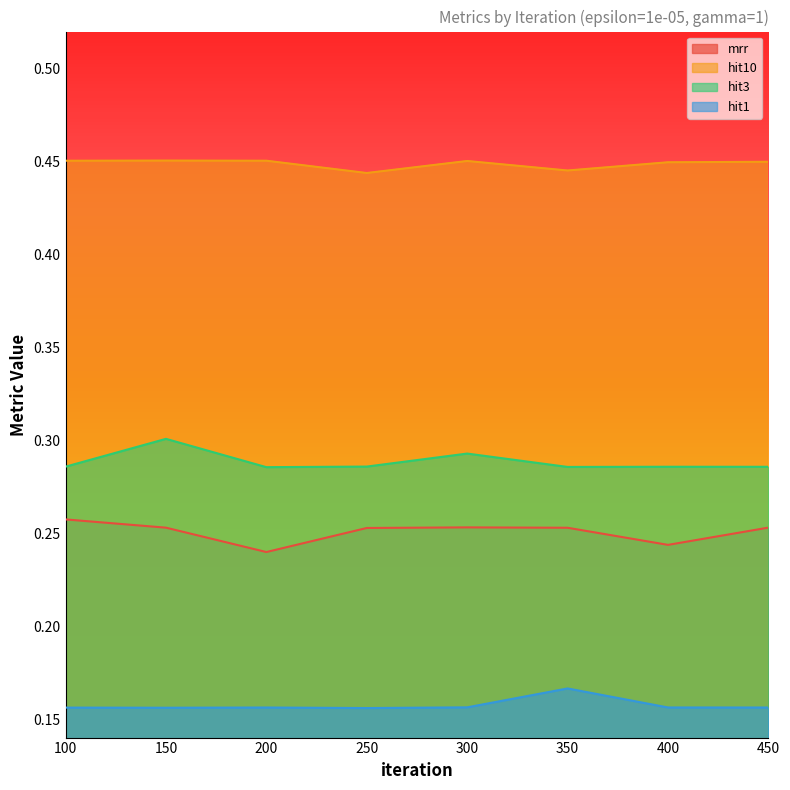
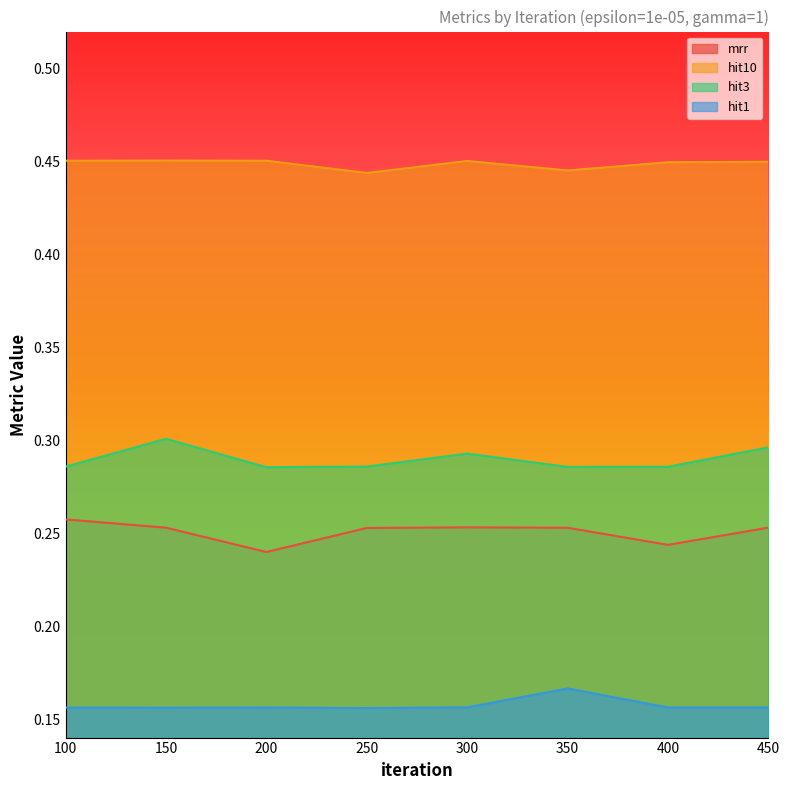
  {
    "mrr": {
      "100": 0.257,
      "150": 0.253,
      "200": 0.240,
      "250": 0.253,
      "300": 0.253,
      "350": 0.253,
      "400": 0.244,
      "450": 0.253
    },
    "hit10": {
      "100": 0.450,
      "150": 0.451,
      "200": 0.450,
      "250": 0.444,
      "300": 0.450,
      "350": 0.445,
      "400": 0.450,
      "450": 0.450
    },
    "hit3": {
      "100": 0.286,
      "150": 0.301,
      "200": 0.286,
      "250": 0.286,
      "300": 0.293,
      "350": 0.286,
      "400": 0.286,
-     "450": 0.286
+     "450": 0.296
    },
    "hit1": {
      "100": 0.156,
      "150": 0.156,
      "200": 0.156,
      "250": 0.156,
      "300": 0.156,
      "350": 0.166,
      "400": 0.156,
      "450": 0.156
    }
  }
